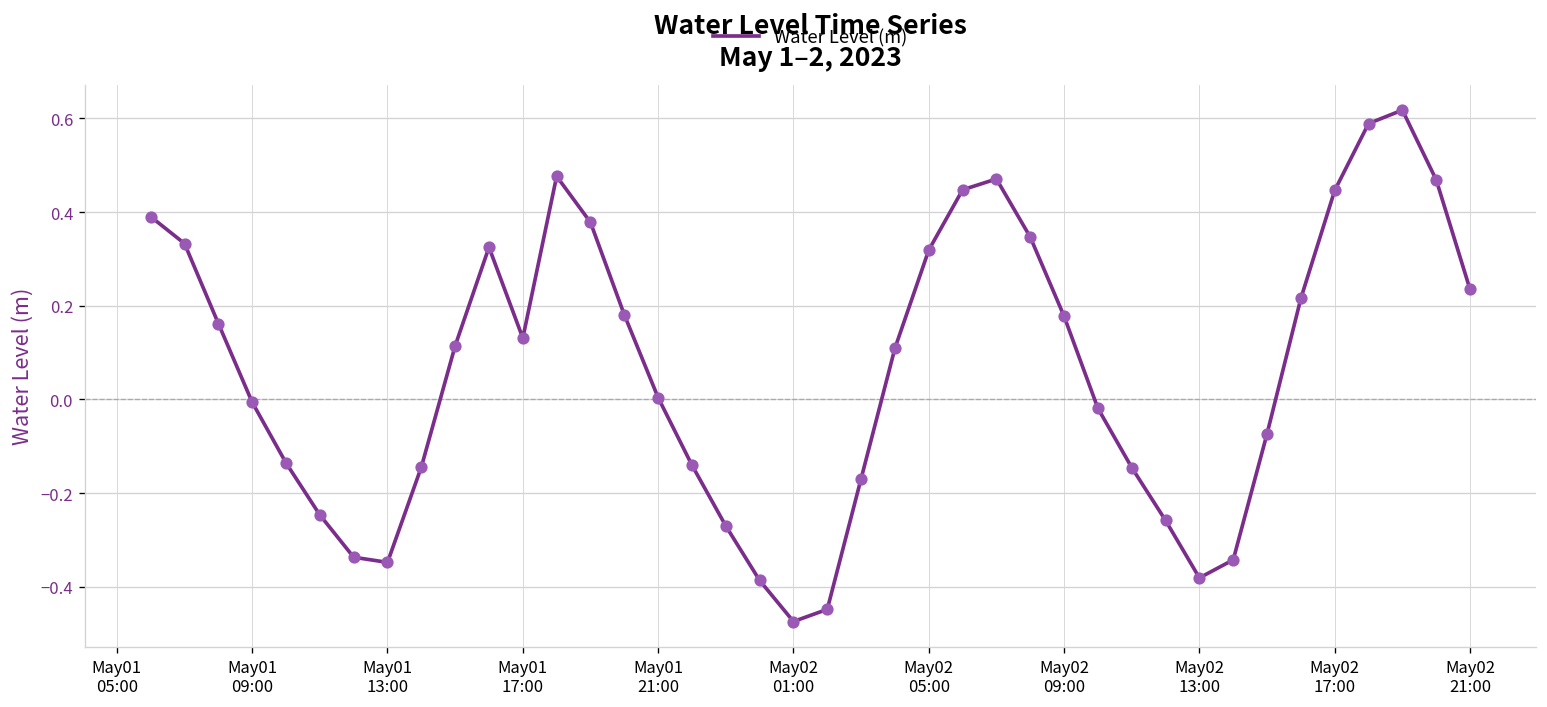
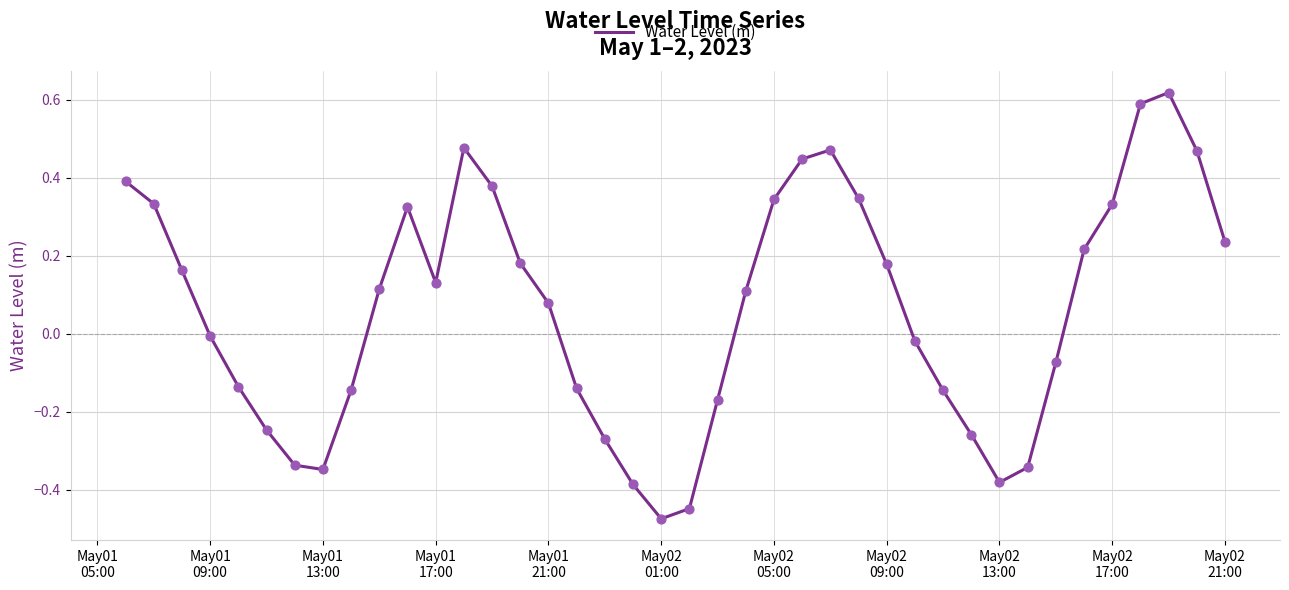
  {
    "May01 09:00": -0.01,
    "May01 13:00": -0.35,
    "May01 17:00": 0.13,
-   "May01 21:00": 0.00,
+   "May01 21:00": 0.08,
    "May02 01:00": -0.47,
-   "May02 05:00": 0.32,
+   "May02 05:00": 0.34,
    "May02 09:00": 0.18,
    "May02 13:00": -0.38,
-   "May02 17:00": 0.45,
+   "May02 17:00": 0.33,
    "May02 21:00": 0.23
  }
